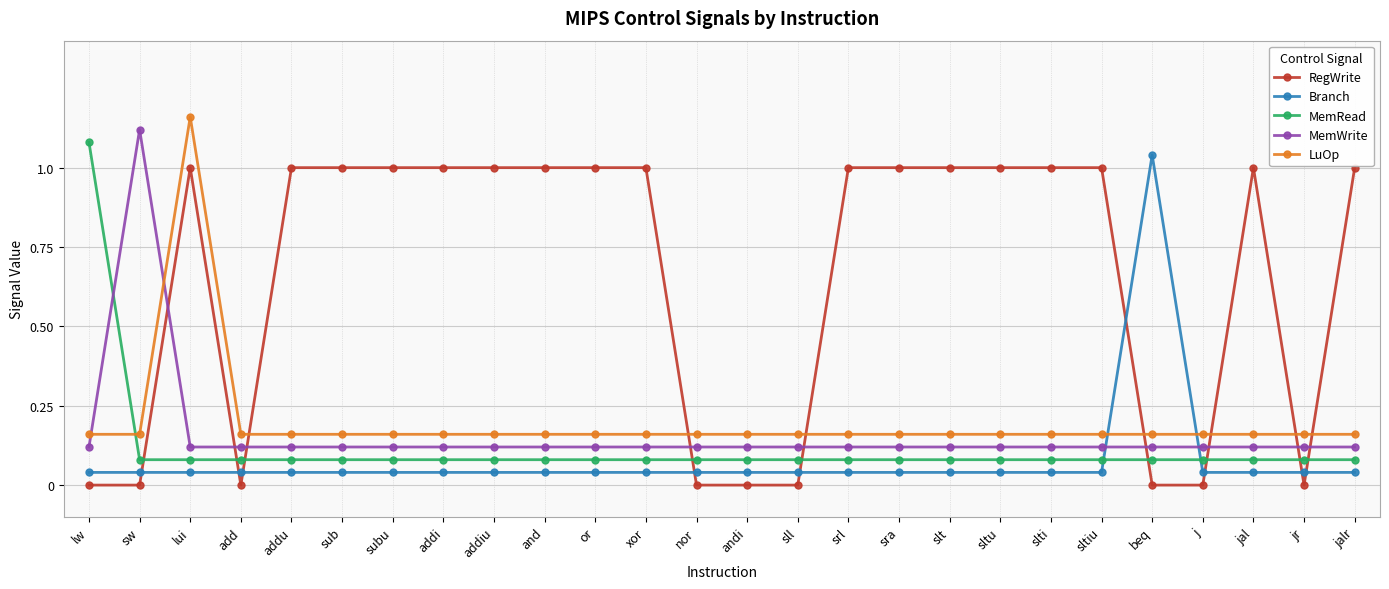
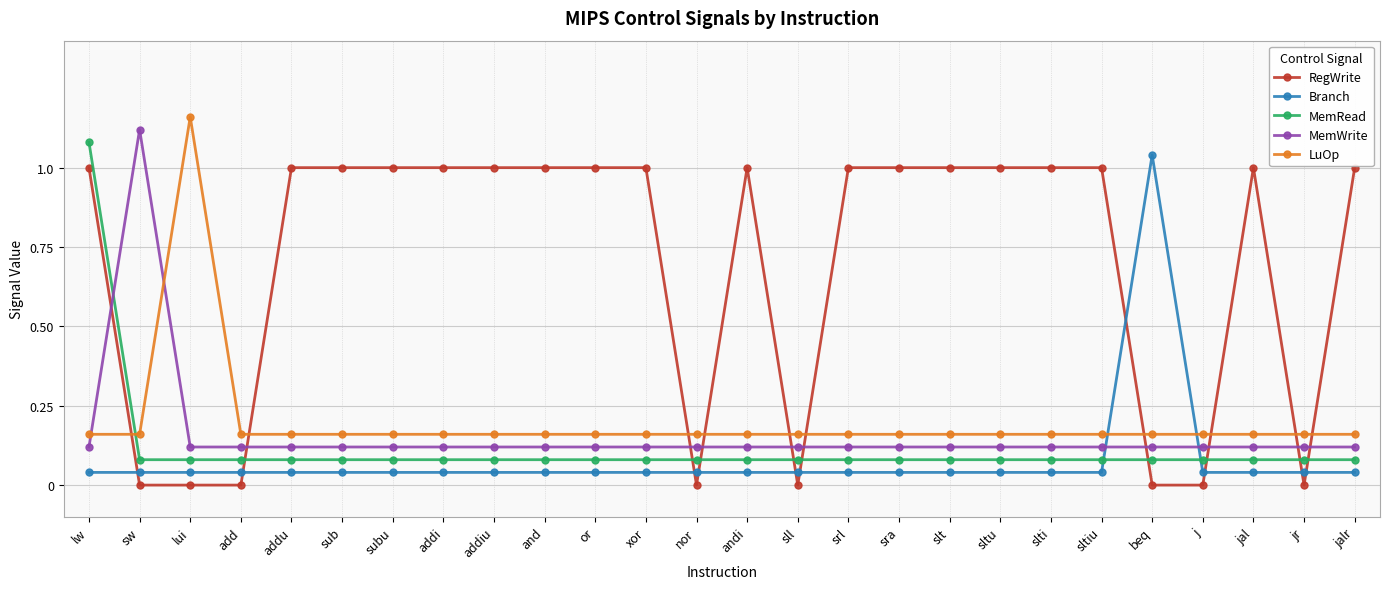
  {
    "RegWrite": {
-     "lw": 0,
+     "lw": 1,
      "sw": 0,
-     "lui": 1,
+     "lui": 0,
      "add": 0,
      "addu": 1,
      "sub": 1,
      "subu": 1,
      "addi": 1,
      "addiu": 1,
      "and": 1,
      "or": 1,
      "xor": 1,
      "nor": 0,
-     "andi": 0,
+     "andi": 1,
      "sll": 0,
      "srl": 1,
      "sra": 1,
      "slt": 1,
      "sltu": 1,
      "slti": 1,
      "sltiu": 1,
      "beq": 0,
      "j": 0,
      "jal": 1,
      "jr": 0,
      "jalr": 1
    },
    "Branch": {
      "lw": 0.04,
      "sw": 0.04,
      "lui": 0.04,
      "add": 0.04,
      "addu": 0.04,
      "sub": 0.04,
      "subu": 0.04,
      "addi": 0.04,
      "addiu": 0.04,
      "and": 0.04,
      "or": 0.04,
      "xor": 0.04,
      "nor": 0.04,
      "andi": 0.04,
      "sll": 0.04,
      "srl": 0.04,
      "sra": 0.04,
      "slt": 0.04,
      "sltu": 0.04,
      "slti": 0.04,
      "sltiu": 0.04,
      "beq": 1.04,
      "j": 0.04,
      "jal": 0.04,
      "jr": 0.04,
      "jalr": 0.04
    },
    "MemRead": {
      "lw": 1.08,
      "sw": 0.08,
      "lui": 0.08,
      "add": 0.08,
      "addu": 0.08,
      "sub": 0.08,
      "subu": 0.08,
      "addi": 0.08,
      "addiu": 0.08,
      "and": 0.08,
      "or": 0.08,
      "xor": 0.08,
      "nor": 0.08,
      "andi": 0.08,
      "sll": 0.08,
      "srl": 0.08,
      "sra": 0.08,
      "slt": 0.08,
      "sltu": 0.08,
      "slti": 0.08,
      "sltiu": 0.08,
      "beq": 0.08,
      "j": 0.08,
      "jal": 0.08,
      "jr": 0.08,
      "jalr": 0.08
    },
    "MemWrite": {
      "lw": 0.12,
      "sw": 1.12,
      "lui": 0.12,
      "add": 0.12,
      "addu": 0.12,
      "sub": 0.12,
      "subu": 0.12,
      "addi": 0.12,
      "addiu": 0.12,
      "and": 0.12,
      "or": 0.12,
      "xor": 0.12,
      "nor": 0.12,
      "andi": 0.12,
      "sll": 0.12,
      "srl": 0.12,
      "sra": 0.12,
      "slt": 0.12,
      "sltu": 0.12,
      "slti": 0.12,
      "sltiu": 0.12,
      "beq": 0.12,
      "j": 0.12,
      "jal": 0.12,
      "jr": 0.12,
      "jalr": 0.12
    },
    "LuOp": {
      "lw": 0.16,
      "sw": 0.16,
      "lui": 1.16,
      "add": 0.16,
      "addu": 0.16,
      "sub": 0.16,
      "subu": 0.16,
      "addi": 0.16,
      "addiu": 0.16,
      "and": 0.16,
      "or": 0.16,
      "xor": 0.16,
      "nor": 0.16,
      "andi": 0.16,
      "sll": 0.16,
      "srl": 0.16,
      "sra": 0.16,
      "slt": 0.16,
      "sltu": 0.16,
      "slti": 0.16,
      "sltiu": 0.16,
      "beq": 0.16,
      "j": 0.16,
      "jal": 0.16,
      "jr": 0.16,
      "jalr": 0.16
    }
  }
